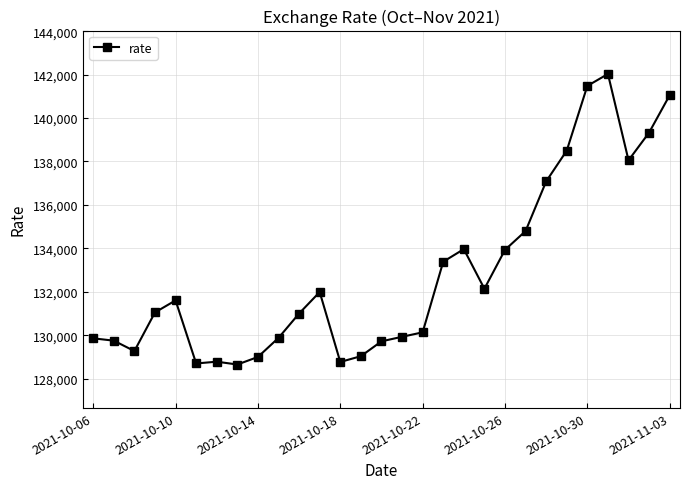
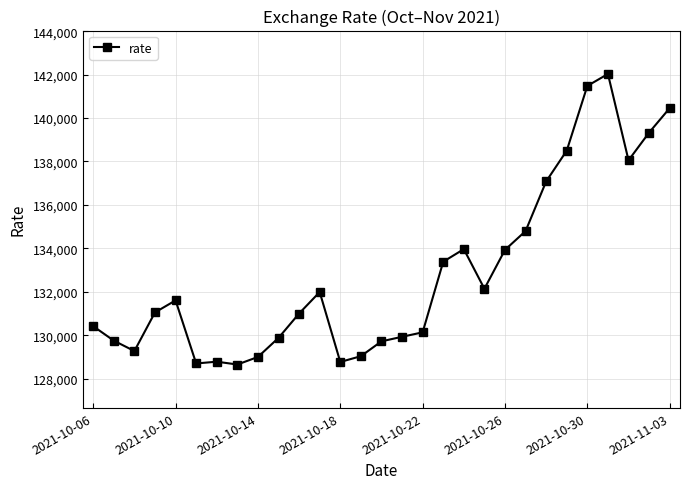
  {
-   "2021-10-06": "129,900",
+   "2021-10-06": "130,400",
    "2021-10-10": "131,600",
    "2021-10-14": "129,000",
    "2021-10-18": "128,800",
    "2021-10-22": "130,100",
    "2021-10-26": "133,900",
    "2021-10-30": "141,500",
-   "2021-11-03": "141,100"
+   "2021-11-03": "140,500"
  }
